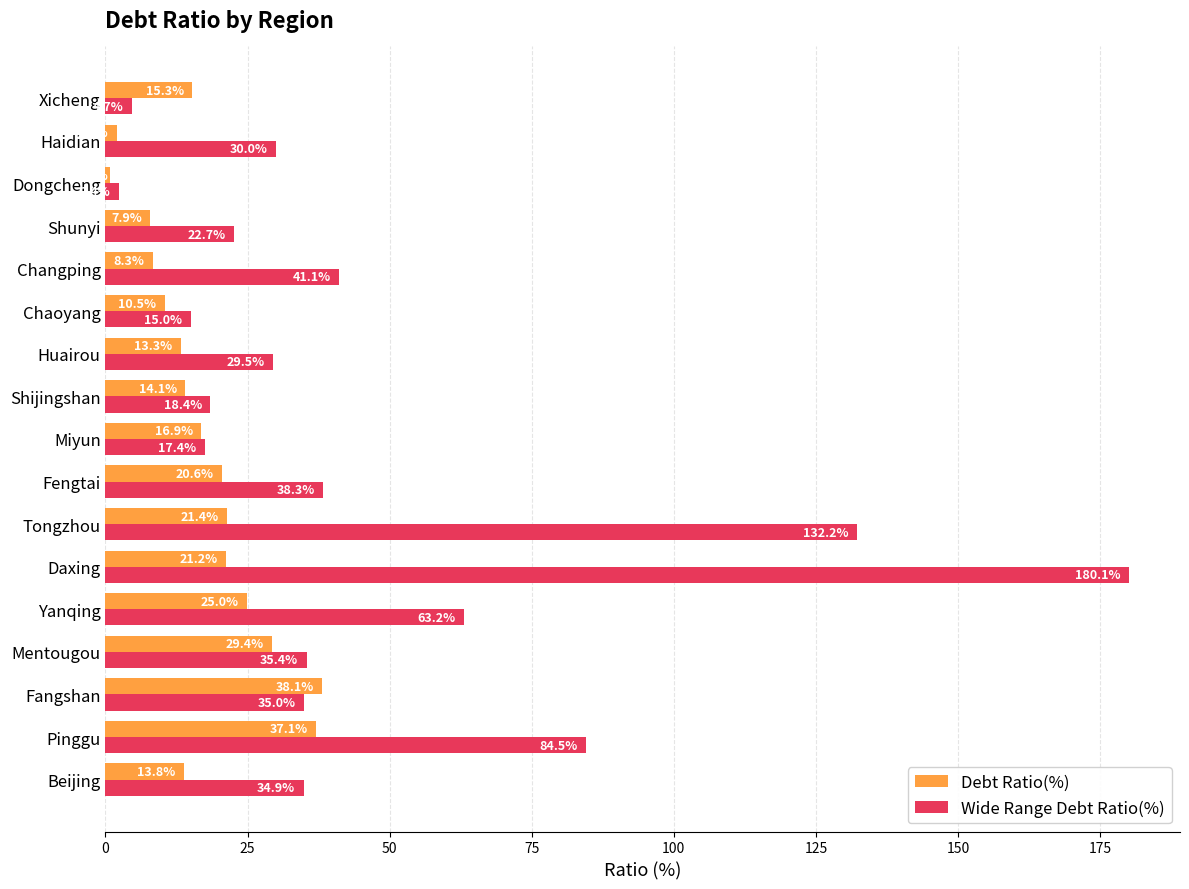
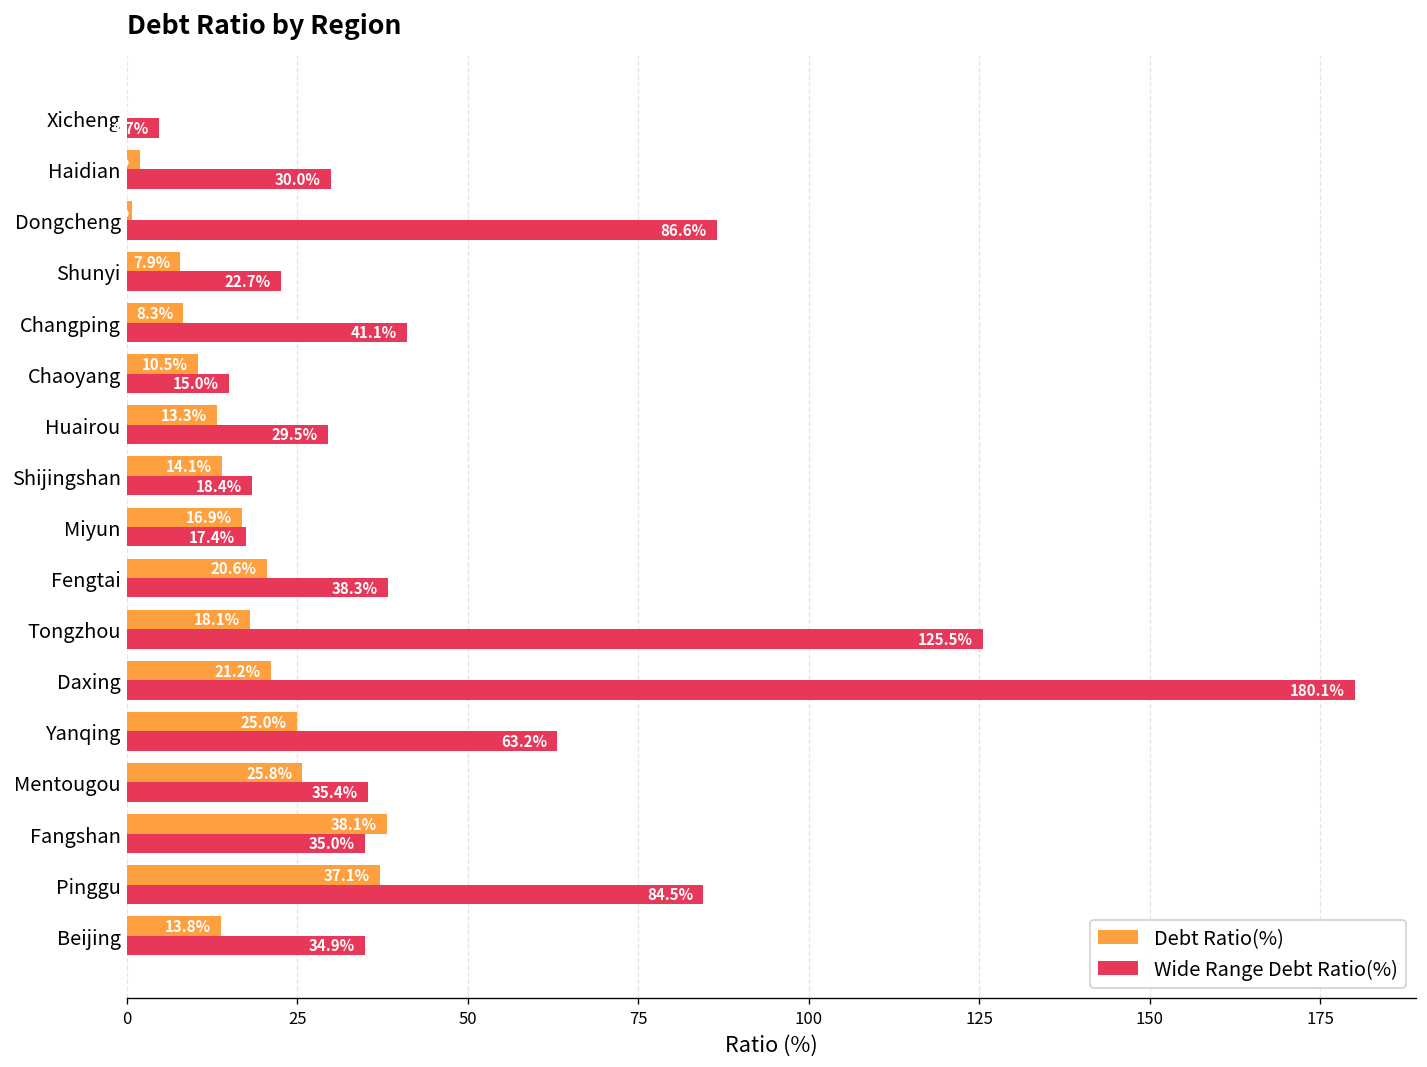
  {
    "Debt Ratio(%)": {
-     "Xicheng": "15",
+     "Xicheng": "0",
      "Shunyi": "7.9%",
      "Changping": "8.3%",
      "Chaoyang": "10.5%",
      "Huairou": "13.3%",
      "Shijingshan": "14.1%",
      "Miyun": "16.9%",
      "Fengtai": "20.6%",
-     "Tongzhou": "21.4%",
+     "Tongzhou": "18.1%",
      "Daxing": "21.2%",
      "Yanqing": "25.0%",
-     "Mentougou": "29.4%",
+     "Mentougou": "25.8%",
      "Fangshan": "38.1%",
      "Pinggu": "37.1%",
      "Beijing": "13.8%"
    },
    "Wide Range Debt Ratio(%)": {
      "Xicheng": "4.7%",
      "Haidian": "30.0%",
-     "Dongcheng": "2",
+     "Dongcheng": "87",
      "Shunyi": "22.7%",
      "Changping": "41.1%",
      "Chaoyang": "15.0%",
      "Huairou": "29.5%",
      "Shijingshan": "18.4%",
      "Miyun": "17.4%",
      "Fengtai": "38.3%",
-     "Tongzhou": "132.2%",
+     "Tongzhou": "125.5%",
      "Daxing": "180.1%",
      "Yanqing": "63.2%",
      "Mentougou": "35.4%",
      "Fangshan": "35.0%",
      "Pinggu": "84.5%",
      "Beijing": "34.9%"
    }
  }
